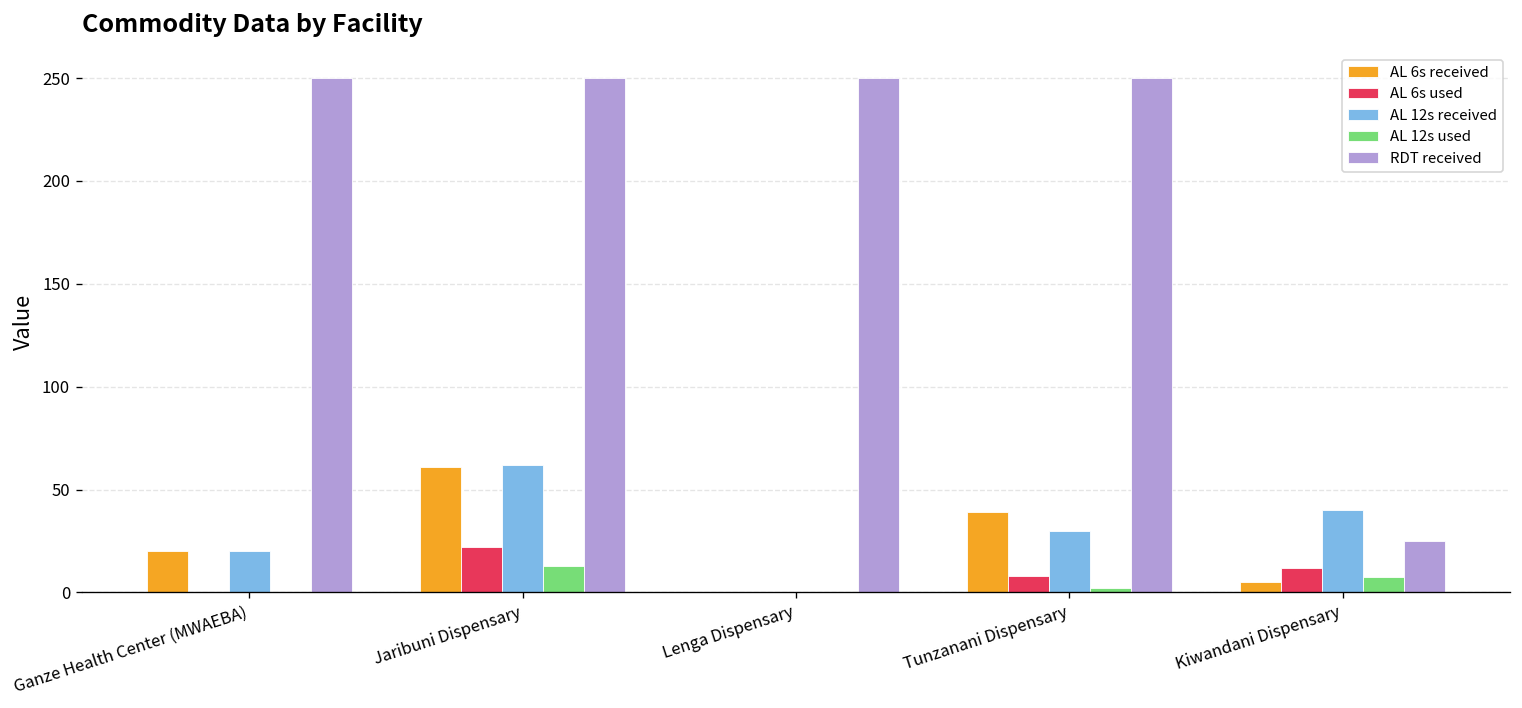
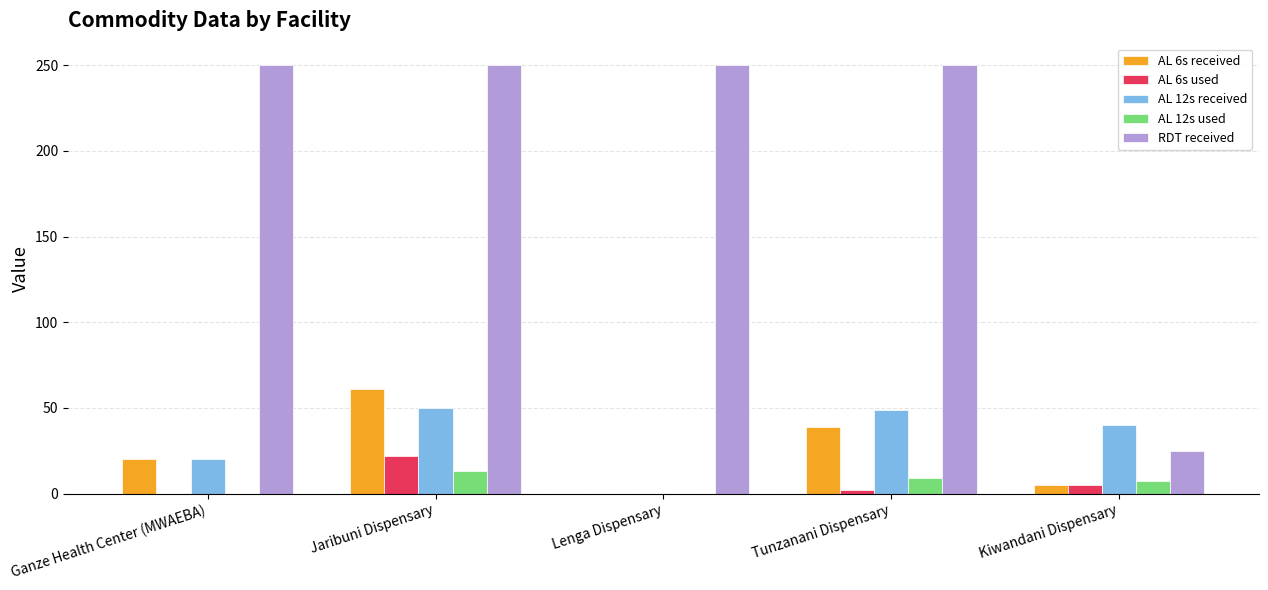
  {
    "AL 6s received": {
      "Ganze Health Center (MWAEBA)": 20,
      "Jaribuni Dispensary": 61,
      "Lenga Dispensary": 0,
      "Tunzanani Dispensary": 39,
      "Kiwandani Dispensary": 5
    },
    "AL 6s used": {
      "Ganze Health Center (MWAEBA)": 0,
      "Jaribuni Dispensary": 22,
      "Lenga Dispensary": 0,
-     "Tunzanani Dispensary": 8,
-     "Kiwandani Dispensary": 12
+     "Tunzanani Dispensary": 2,
+     "Kiwandani Dispensary": 5
    },
    "AL 12s received": {
      "Ganze Health Center (MWAEBA)": 20,
-     "Jaribuni Dispensary": 62,
+     "Jaribuni Dispensary": 50,
      "Lenga Dispensary": 0,
-     "Tunzanani Dispensary": 30,
+     "Tunzanani Dispensary": 49,
      "Kiwandani Dispensary": 40
    },
    "AL 12s used": {
      "Ganze Health Center (MWAEBA)": 0,
      "Jaribuni Dispensary": 13,
      "Lenga Dispensary": 0,
-     "Tunzanani Dispensary": 2,
+     "Tunzanani Dispensary": 9,
      "Kiwandani Dispensary": 8
    },
    "RDT received": {
      "Ganze Health Center (MWAEBA)": 250,
      "Jaribuni Dispensary": 250,
      "Lenga Dispensary": 250,
      "Tunzanani Dispensary": 250,
      "Kiwandani Dispensary": 25
    }
  }
